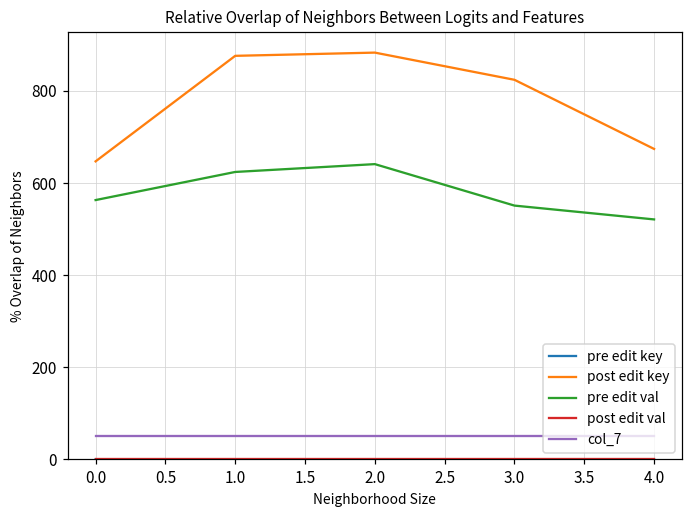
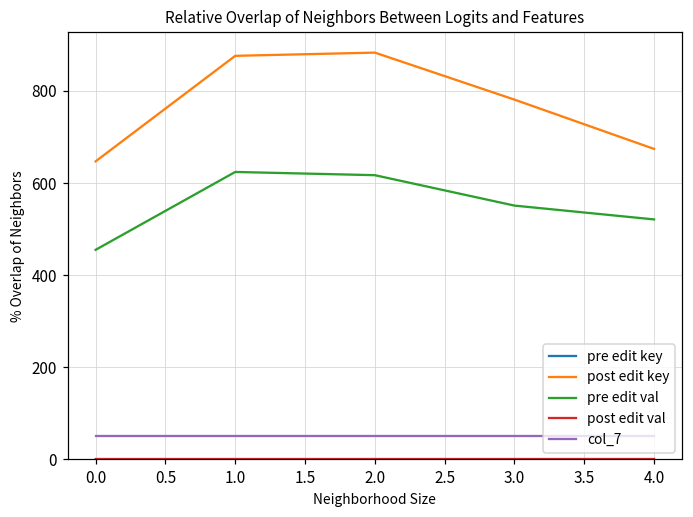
  {
    "post edit val": {
      "0.0": 0,
      "1.0": 0,
      "2.0": 0,
      "3.0": 0,
      "4.0": 0
    },
    "post edit key": {
      "0.0": 650,
      "1.0": 880,
      "2.0": 880,
-     "3.0": 820,
+     "3.0": 780,
      "4.0": 670
    },
    "pre edit val": {
-     "0.0": 560,
+     "0.0": 460,
      "1.0": 620,
-     "2.0": 640,
+     "2.0": 620,
      "3.0": 550,
      "4.0": 520
    },
    "col_7": {
      "0.0": 50,
      "1.0": 50,
      "2.0": 50,
      "3.0": 50
    }
  }
